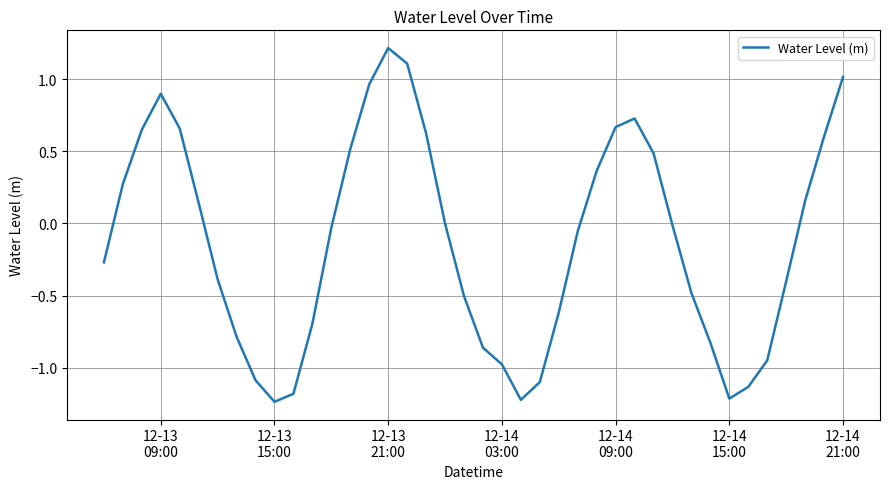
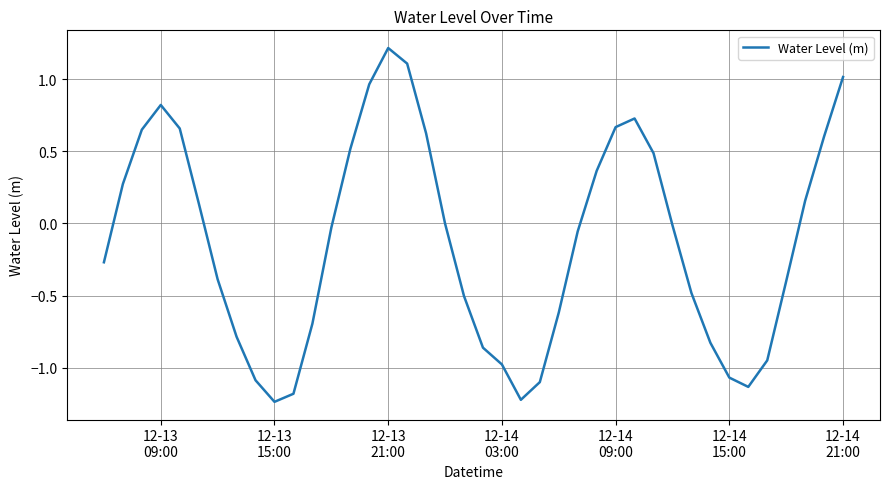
  {
-   "12-13 09:00": 0.90,
+   "12-13 09:00": 0.82,
    "12-13 15:00": -1.23,
    "12-13 21:00": 1.22,
    "12-14 03:00": -0.98,
    "12-14 09:00": 0.67,
-   "12-14 15:00": -1.21,
+   "12-14 15:00": -1.07,
    "12-14 21:00": 1.01
  }
